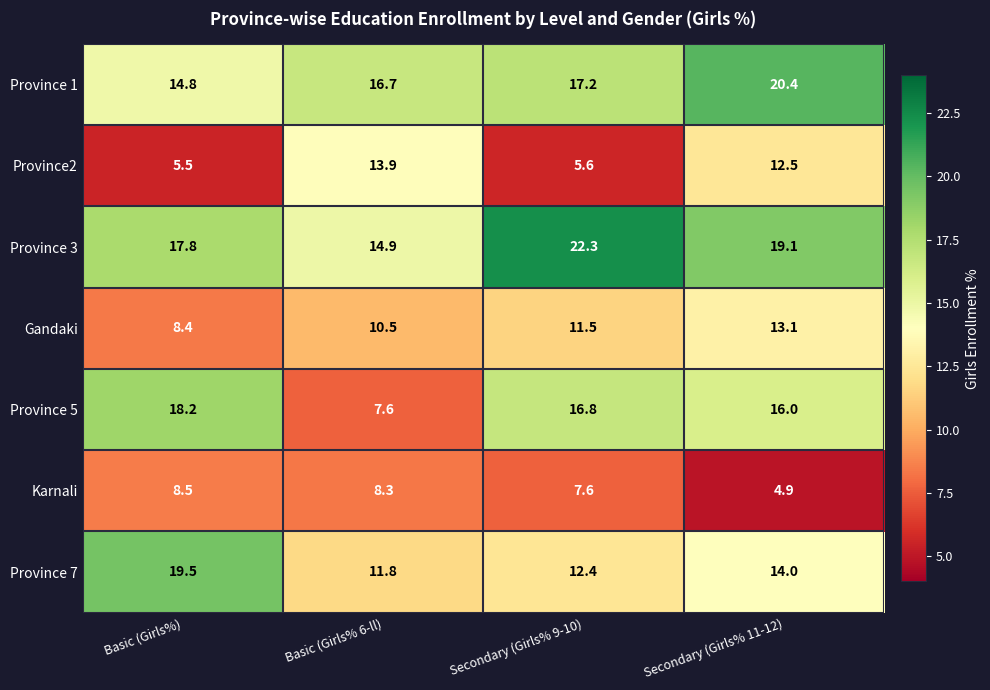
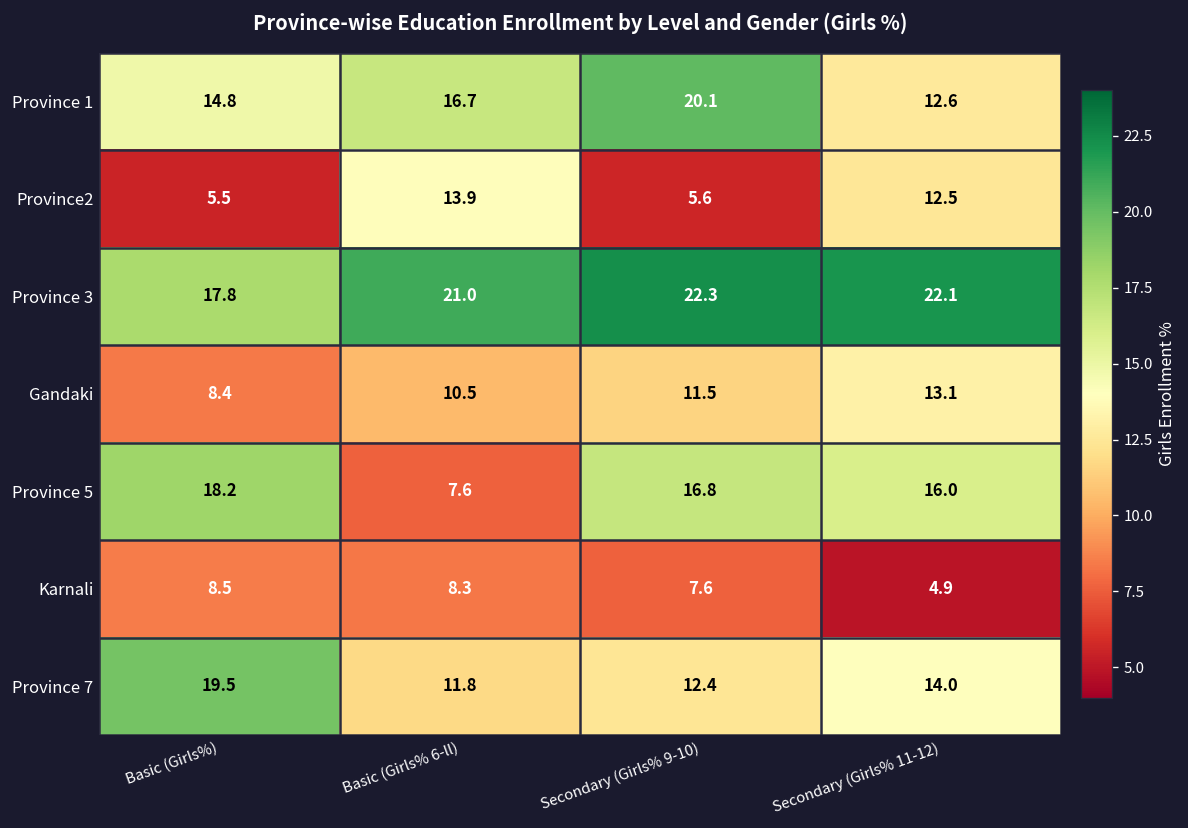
  {
    "Province 1": {
      "Basic (Girls%)": 14.8,
      "Basic (Girls% 6-ll)": 16.7,
-     "Secondary (Girls% 9-10)": 17.2,
-     "Secondary (Girls% 11-12)": 20.4
+     "Secondary (Girls% 9-10)": 20.1,
+     "Secondary (Girls% 11-12)": 12.6
    },
    "Province2": {
      "Basic (Girls%)": 5.5,
      "Basic (Girls% 6-ll)": 13.9,
      "Secondary (Girls% 9-10)": 5.6,
      "Secondary (Girls% 11-12)": 12.5
    },
    "Province 3": {
      "Basic (Girls%)": 17.8,
-     "Basic (Girls% 6-ll)": 14.9,
+     "Basic (Girls% 6-ll)": 21.0,
      "Secondary (Girls% 9-10)": 22.3,
-     "Secondary (Girls% 11-12)": 19.1
+     "Secondary (Girls% 11-12)": 22.1
    },
    "Gandaki": {
      "Basic (Girls%)": 8.4,
      "Basic (Girls% 6-ll)": 10.5,
      "Secondary (Girls% 9-10)": 11.5,
      "Secondary (Girls% 11-12)": 13.1
    },
    "Province 5": {
      "Basic (Girls%)": 18.2,
      "Basic (Girls% 6-ll)": 7.6,
      "Secondary (Girls% 9-10)": 16.8,
      "Secondary (Girls% 11-12)": 16.0
    },
    "Karnali": {
      "Basic (Girls%)": 8.5,
      "Basic (Girls% 6-ll)": 8.3,
      "Secondary (Girls% 9-10)": 7.6,
      "Secondary (Girls% 11-12)": 4.9
    },
    "Province 7": {
      "Basic (Girls%)": 19.5,
      "Basic (Girls% 6-ll)": 11.8,
      "Secondary (Girls% 9-10)": 12.4,
      "Secondary (Girls% 11-12)": 14.0
    }
  }
